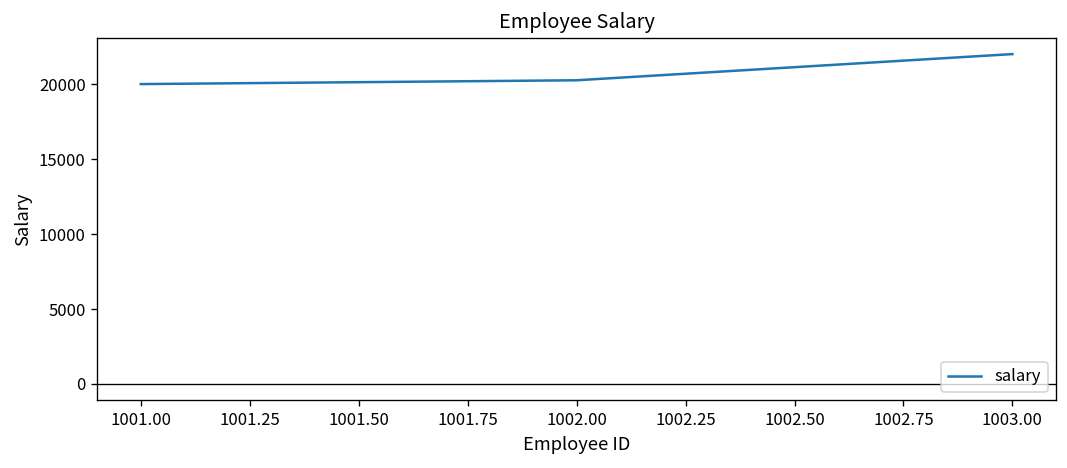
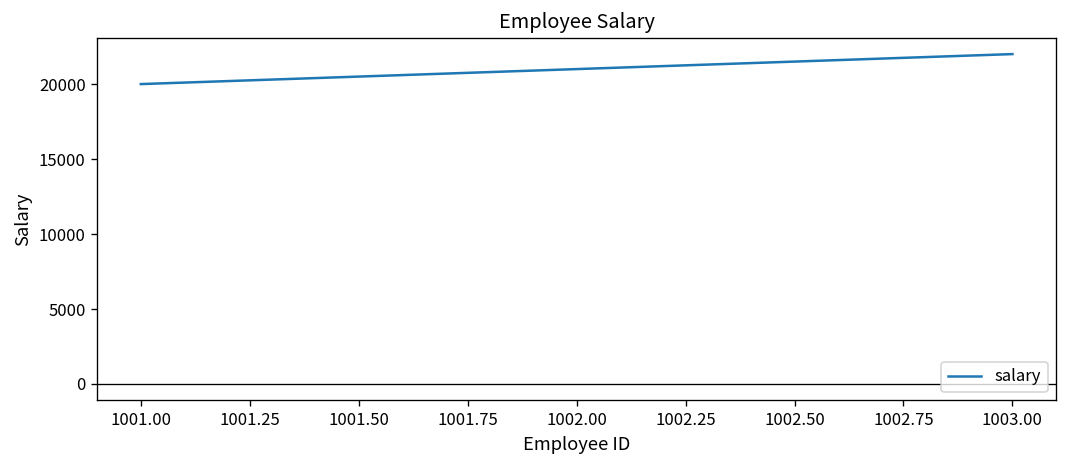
  {
    "1001.00": 20000,
-   "1002.00": 20300,
+   "1002.00": 21000,
    "1003.00": 22000
  }
